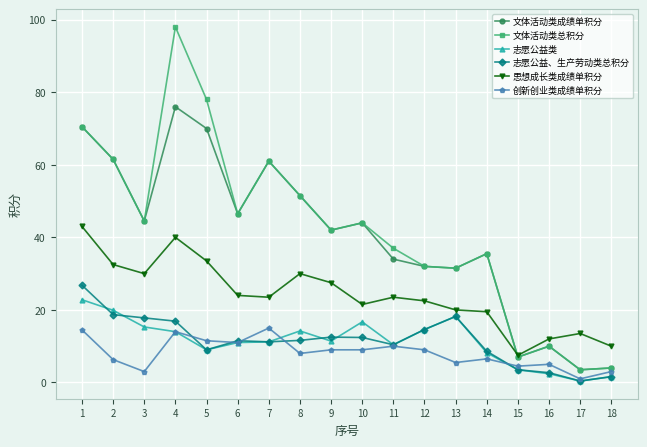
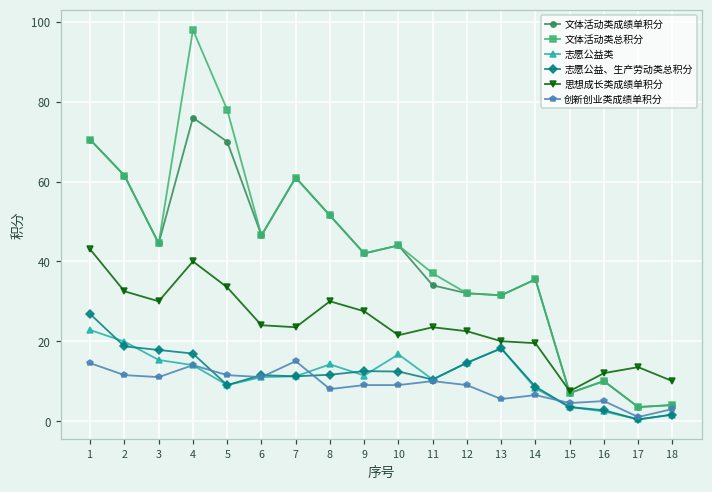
  {
    "志愿公益类": {
      "1": 23,
      "2": 20,
      "3": 15,
      "8": 14,
      "9": 11,
      "10": 17
    },
    "志愿公益、生产劳动类总积分": {
      "1": 27,
      "2": 19,
      "3": 18,
      "4": 17,
      "8": 12,
      "9": 13,
      "10": 12
    },
    "思想成长类成绩单积分": {
      "1": 43,
      "2": 33,
      "3": 30,
      "4": 40,
      "5": 34,
      "6": 24,
      "7": 24,
      "8": 30,
      "9": 28,
      "10": 22,
      "11": 24,
      "12": 23,
      "13": 20,
      "14": 20,
      "16": 12,
      "17": 14,
      "18": 10
    },
    "创新创业类成绩单积分": {
      "1": 15,
-     "2": 6,
-     "3": 3,
+     "2": 12,
+     "3": 11,
      "5": 12,
      "7": 15,
      "8": 8,
      "9": 9,
      "10": 9,
      "12": 9,
      "13": 6,
      "14": 7,
      "15": 5,
      "16": 5,
      "18": 3
    }
  }
